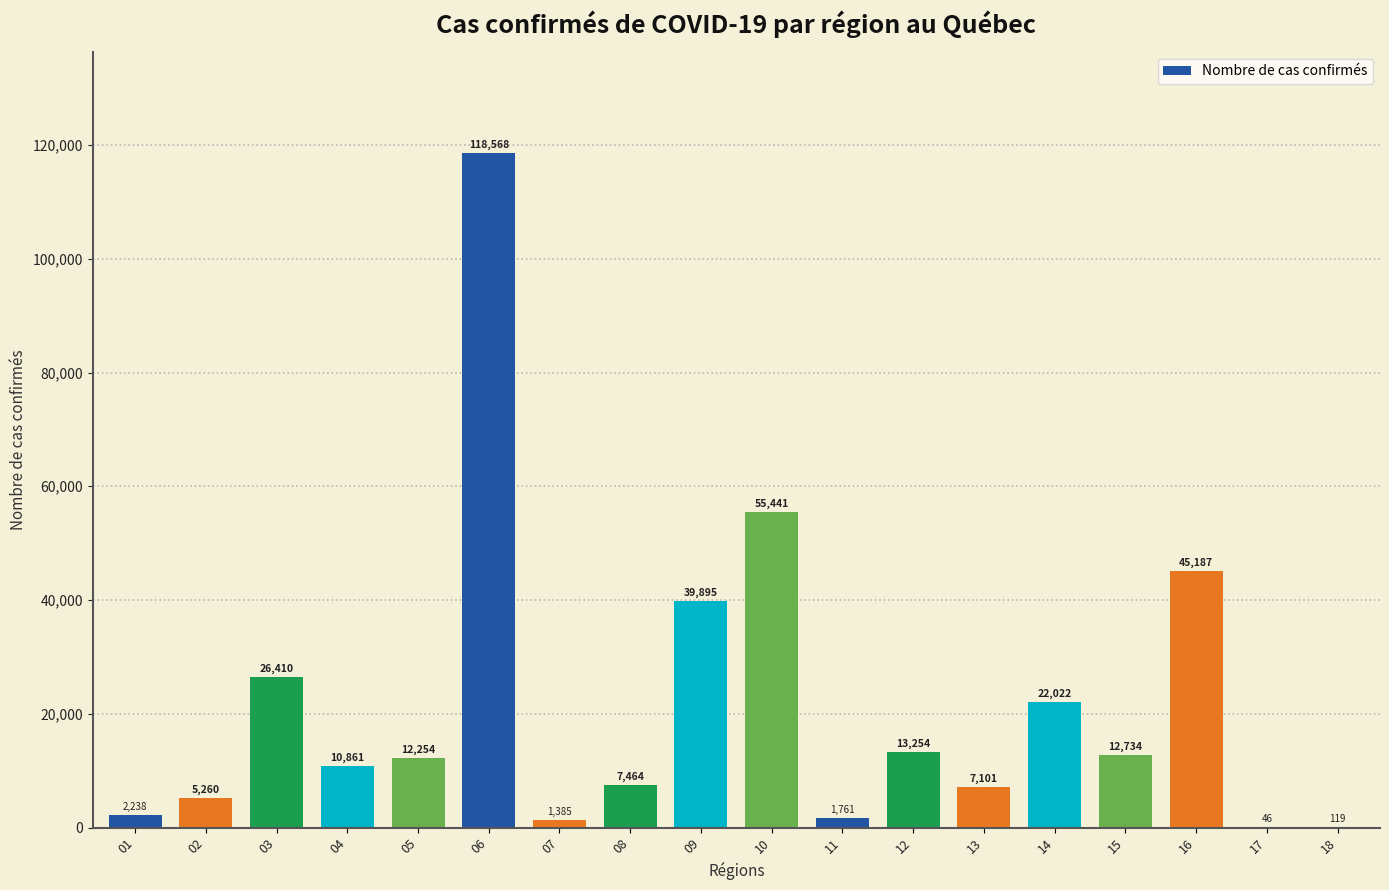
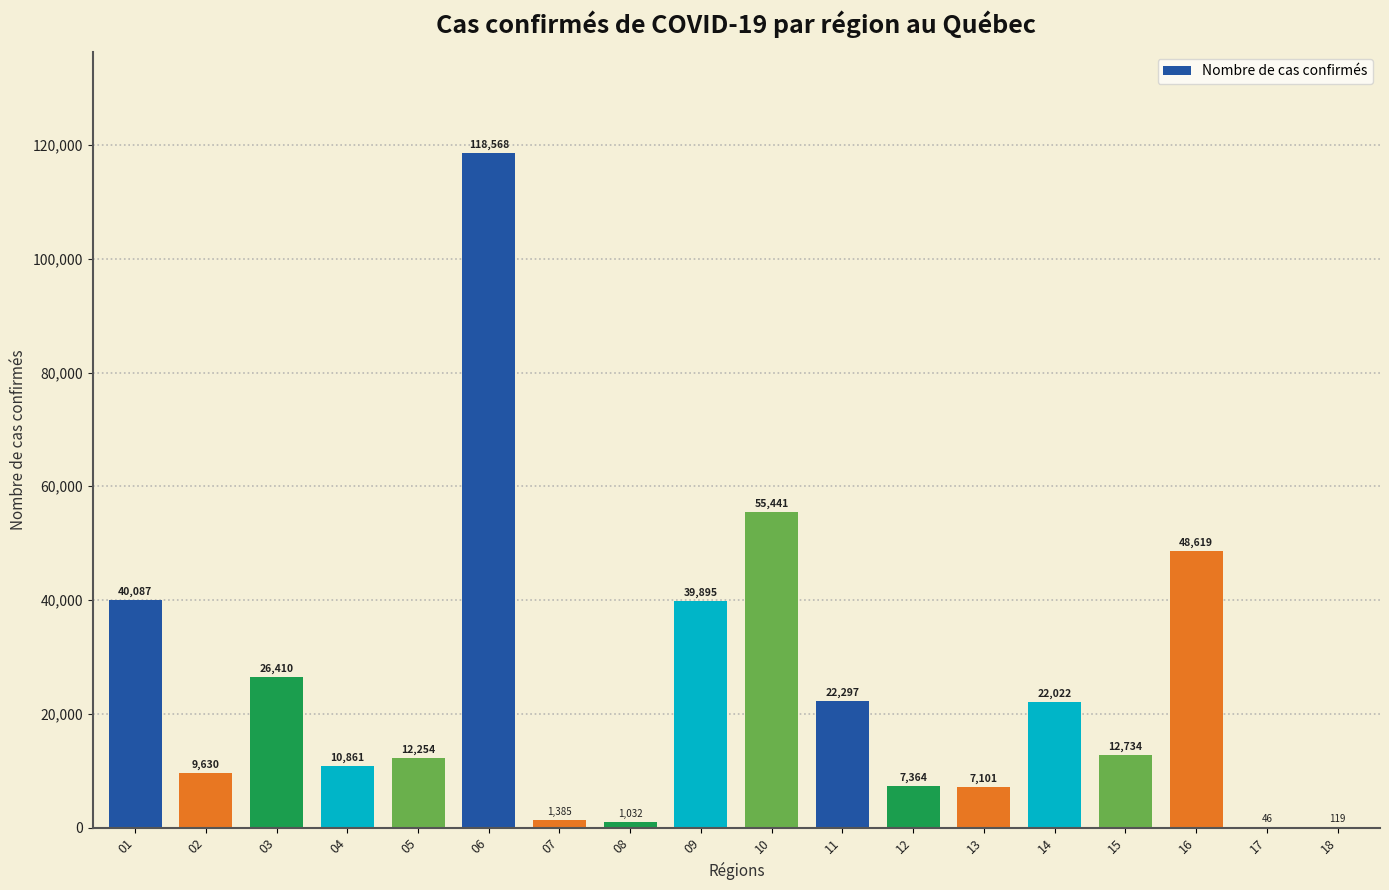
  {
-   "01": "2,238",
-   "02": "5,260",
+   "01": "40,087",
+   "02": "9,630",
    "03": "26,410",
    "04": "10,861",
    "05": "12,254",
    "06": "118,568",
    "07": "1,385",
-   "08": "7,464",
+   "08": "1,032",
    "09": "39,895",
    "10": "55,441",
-   "11": "1,761",
-   "12": "13,254",
+   "11": "22,297",
+   "12": "7,364",
    "13": "7,101",
    "14": "22,022",
    "15": "12,734",
-   "16": "45,187",
+   "16": "48,619",
    "17": "46",
    "18": "119"
  }
